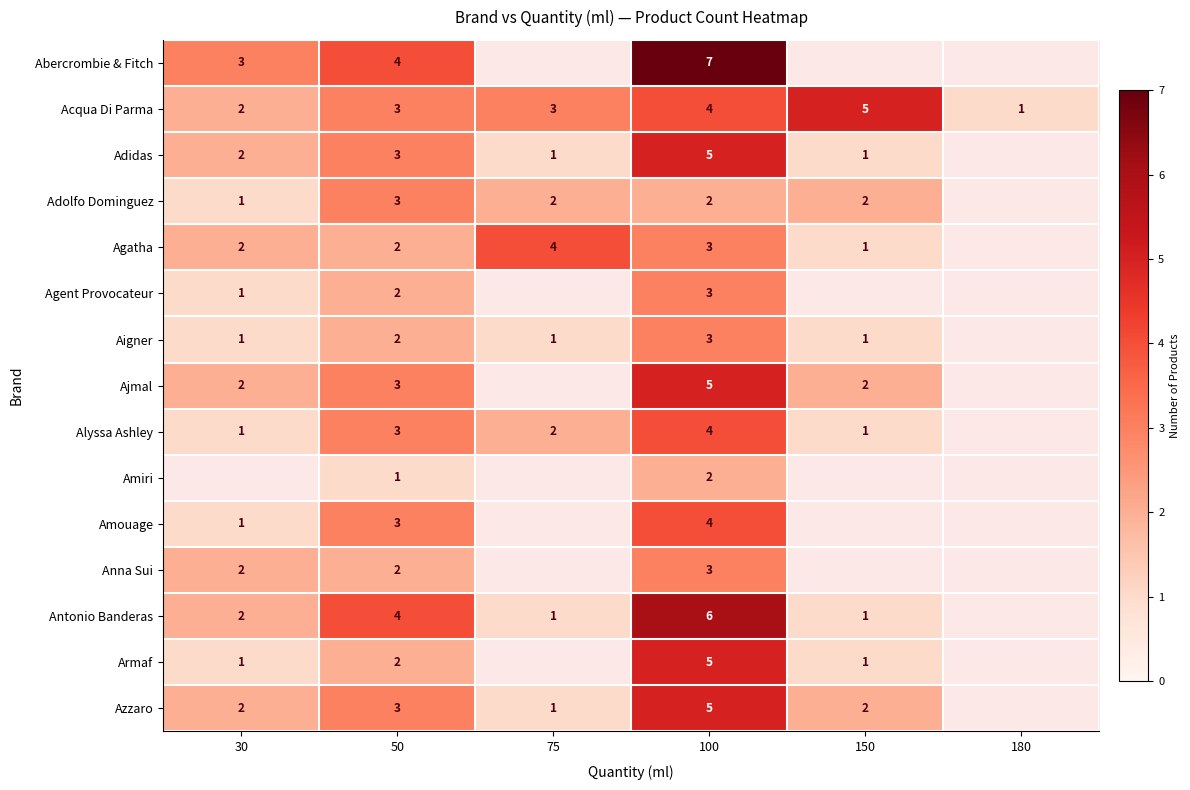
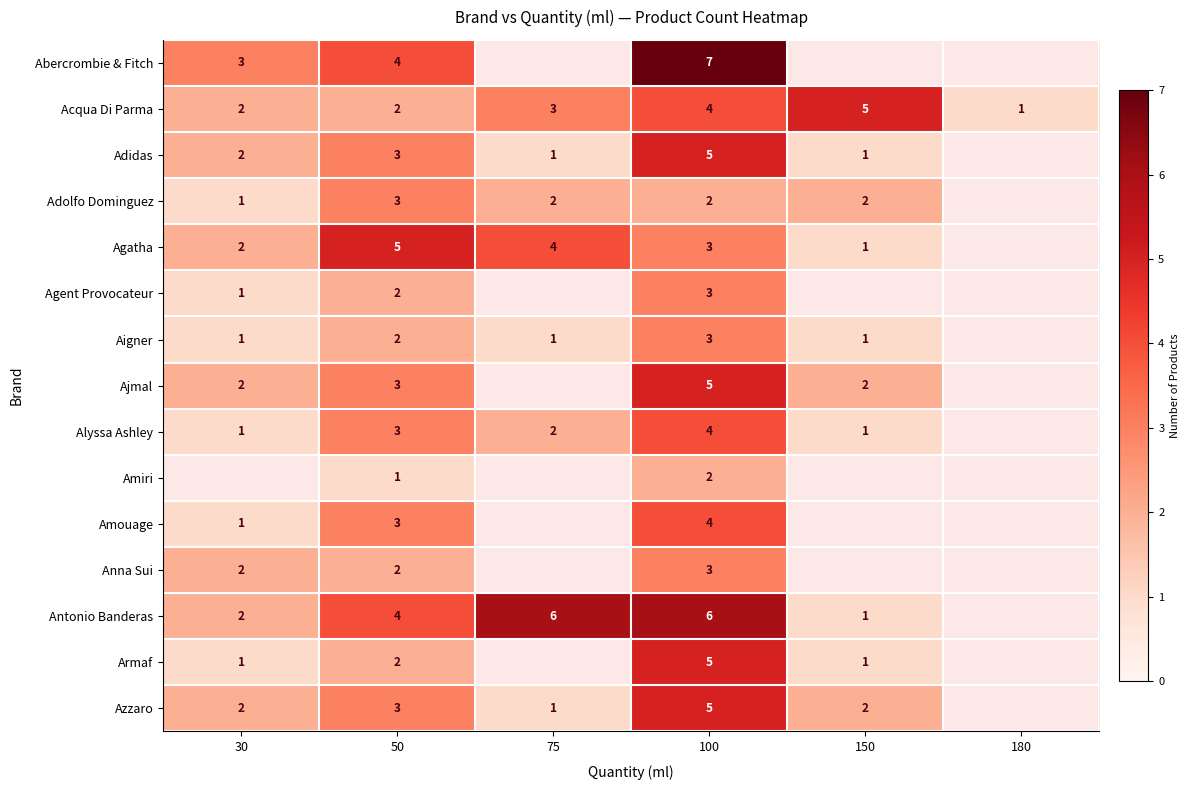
  {
    "Abercrombie & Fitch": {
      "30": 3,
      "50": 4,
      "100": 7
    },
    "Acqua Di Parma": {
      "30": 2,
-     "50": 3,
+     "50": 2,
      "75": 3,
      "100": 4,
      "150": 5,
      "180": 1
    },
    "Adidas": {
      "30": 2,
      "50": 3,
      "75": 1,
      "100": 5,
      "150": 1
    },
    "Adolfo Dominguez": {
      "30": 1,
      "50": 3,
      "75": 2,
      "100": 2,
      "150": 2
    },
    "Agatha": {
      "30": 2,
-     "50": 2,
+     "50": 5,
      "75": 4,
      "100": 3,
      "150": 1
    },
    "Agent Provocateur": {
      "30": 1,
      "50": 2,
      "100": 3
    },
    "Aigner": {
      "30": 1,
      "50": 2,
      "75": 1,
      "100": 3,
      "150": 1
    },
    "Ajmal": {
      "30": 2,
      "50": 3,
      "100": 5,
      "150": 2
    },
    "Alyssa Ashley": {
      "30": 1,
      "50": 3,
      "75": 2,
      "100": 4,
      "150": 1
    },
    "Amiri": {
      "50": 1,
      "100": 2
    },
    "Amouage": {
      "30": 1,
      "50": 3,
      "100": 4
    },
    "Anna Sui": {
      "30": 2,
      "50": 2,
      "100": 3
    },
    "Antonio Banderas": {
      "30": 2,
      "50": 4,
-     "75": 1,
+     "75": 6,
      "100": 6,
      "150": 1
    },
    "Armaf": {
      "30": 1,
      "50": 2,
      "100": 5,
      "150": 1
    },
    "Azzaro": {
      "30": 2,
      "50": 3,
      "75": 1,
      "100": 5,
      "150": 2
    }
  }
